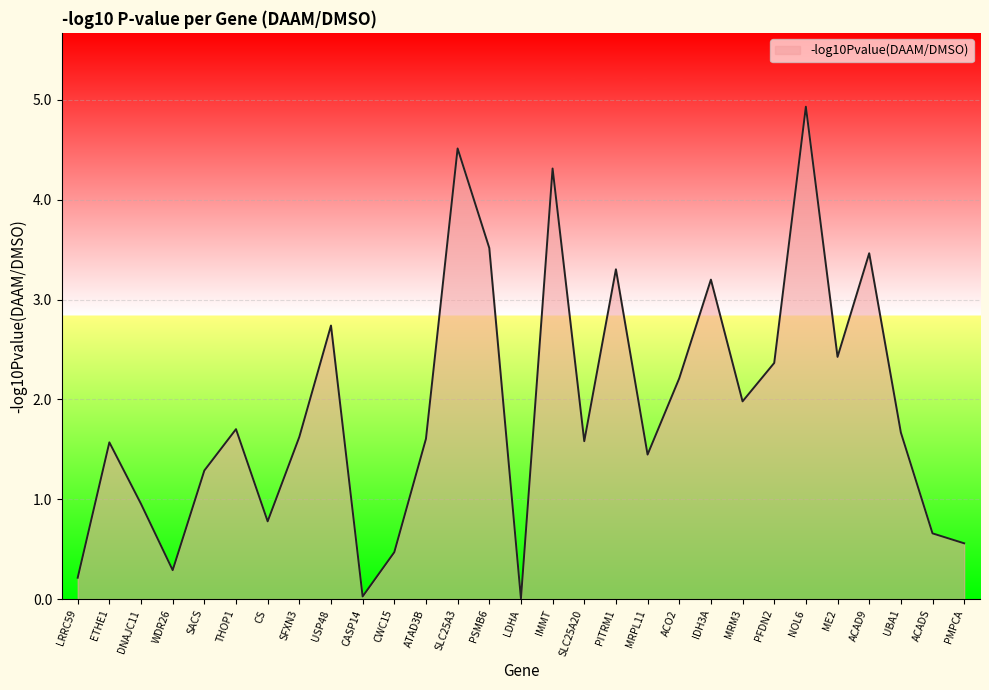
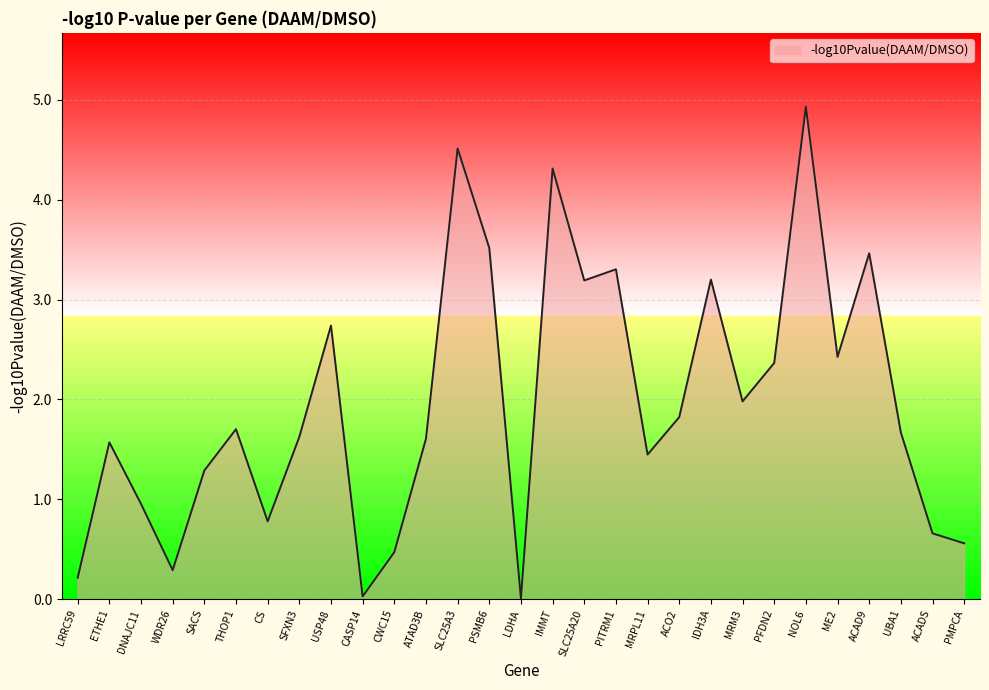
  {
    "LRRC59": 0.2,
    "ETHE1": 1.6,
    "DNAJC11": 1.0,
    "WDR26": 0.3,
    "SACS": 1.3,
    "THOP1": 1.7,
    "CS": 0.8,
    "SFXN3": 1.6,
    "USP48": 2.7,
    "CASP14": 0.0,
    "CWC15": 0.5,
    "ATAD3B": 1.6,
    "SLC25A3": 4.5,
    "PSMB6": 3.5,
    "LDHA": 0.0,
    "IMMT": 4.3,
-   "SLC25A20": 1.6,
+   "SLC25A20": 3.2,
    "PITRM1": 3.3,
    "MRPL11": 1.4,
-   "ACO2": 2.2,
+   "ACO2": 1.8,
    "IDH3A": 3.2,
    "MRM3": 2.0,
    "PFDN2": 2.4,
    "NOL6": 4.9,
    "ME2": 2.4,
    "ACAD9": 3.5,
    "UBA1": 1.7,
    "ACADS": 0.7,
    "PMPCA": 0.6
  }
